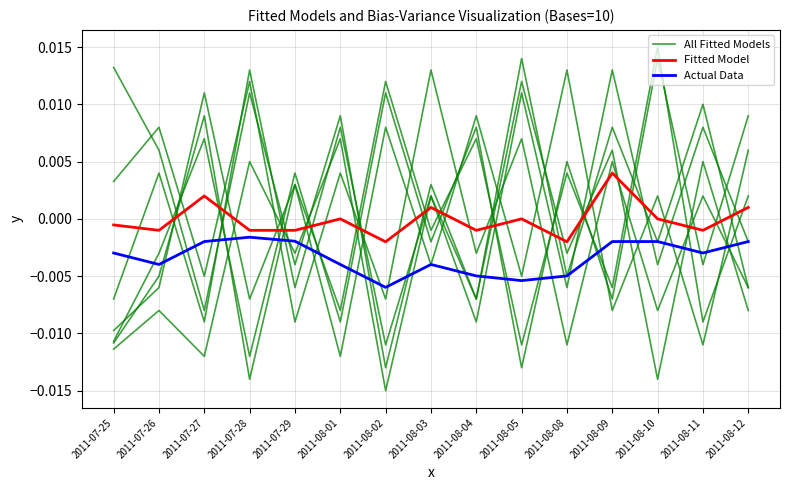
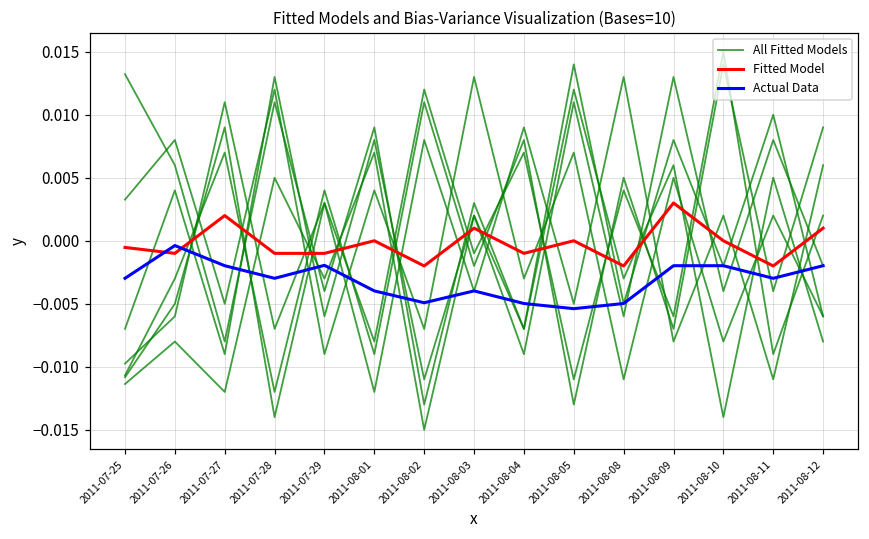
  {
    "Fitted Model": {
      "2011-07-25": -0.0005,
      "2011-07-26": -0.001,
      "2011-07-27": 0.002,
      "2011-07-28": -0.001,
      "2011-07-29": -0.001,
      "2011-08-01": 0.000,
      "2011-08-02": -0.002,
      "2011-08-03": 0.001,
      "2011-08-04": -0.001,
      "2011-08-05": 0.000,
      "2011-08-08": -0.002,
-     "2011-08-09": 0.004,
+     "2011-08-09": 0.003,
      "2011-08-10": 0.000,
-     "2011-08-11": -0.001,
+     "2011-08-11": -0.002,
      "2011-08-12": 0.001
    },
    "Actual Data": {
      "2011-07-25": -0.0030,
-     "2011-07-26": -0.0040,
+     "2011-07-26": -0.0004,
      "2011-07-27": -0.0020,
-     "2011-07-28": -0.0016,
+     "2011-07-28": -0.0030,
      "2011-07-29": -0.0020,
      "2011-08-01": -0.0040,
-     "2011-08-02": -0.0060,
+     "2011-08-02": -0.0049,
      "2011-08-04": -0.0050,
      "2011-08-05": -0.0054,
      "2011-08-09": -0.0020,
      "2011-08-11": -0.0030
    }
  }
